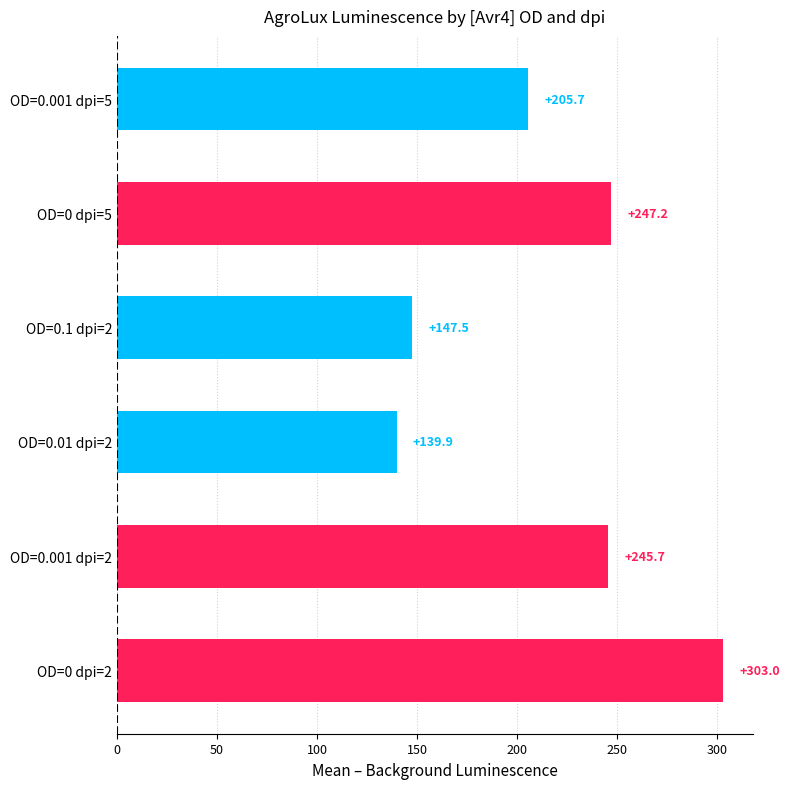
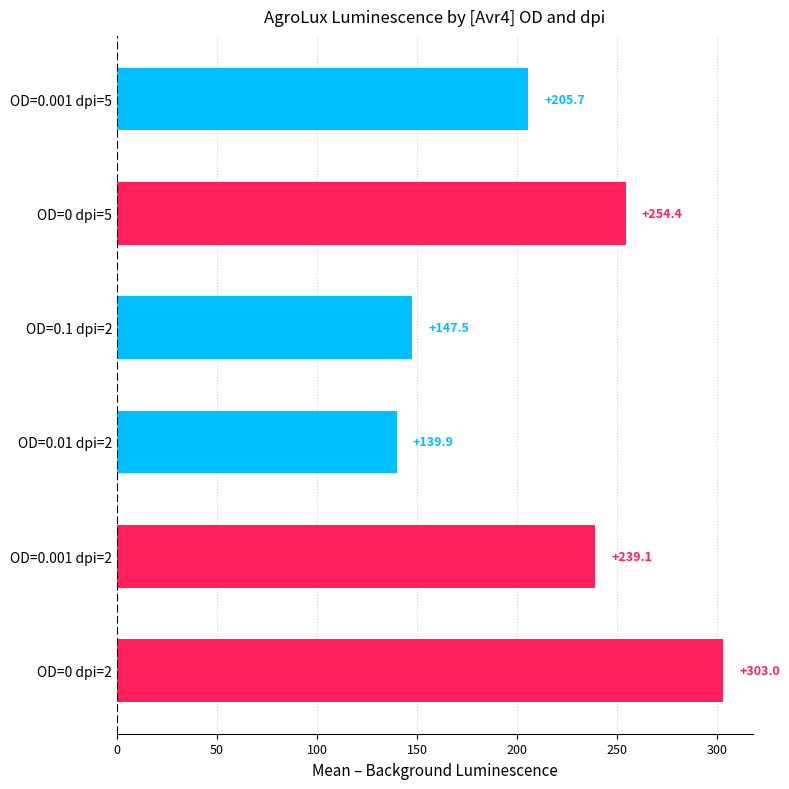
  {
    "OD=0.001 dpi=5": "+205.7",
-   "OD=0 dpi=5": "+247.2",
+   "OD=0 dpi=5": "+254.4",
    "OD=0.1 dpi=2": "+147.5",
    "OD=0.01 dpi=2": "+139.9",
-   "OD=0.001 dpi=2": "+245.7",
+   "OD=0.001 dpi=2": "+239.1",
    "OD=0 dpi=2": "+303.0"
  }
